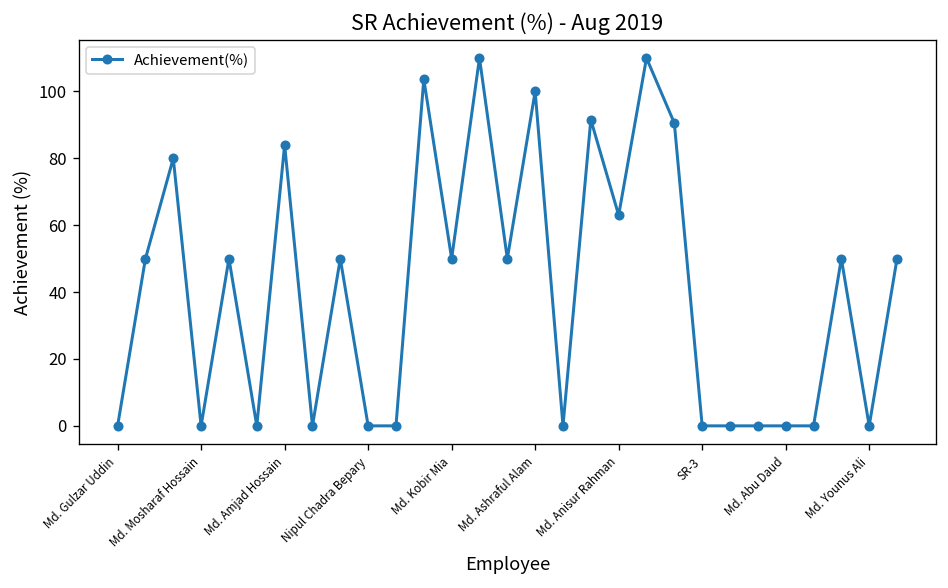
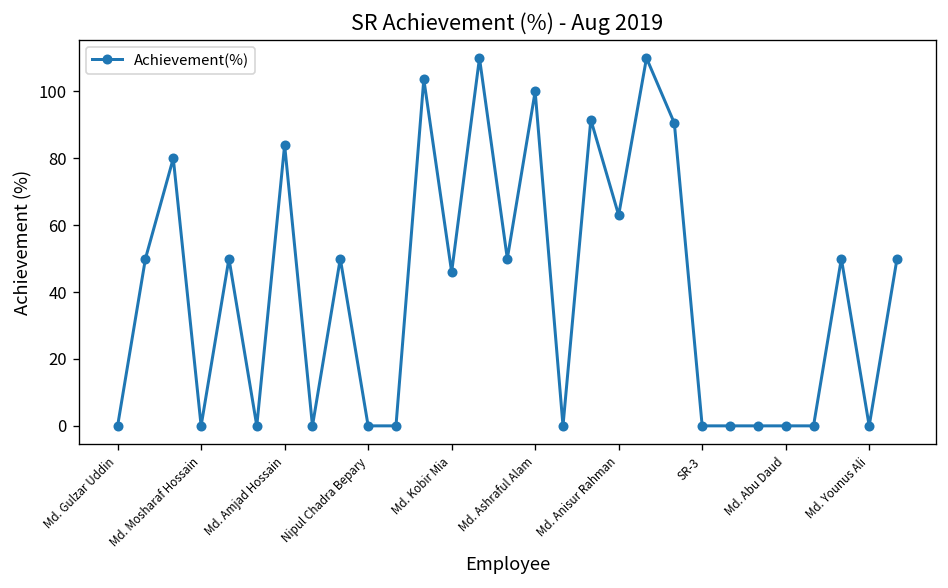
  {
    "Md. Gulzar Uddin": 0,
    "Md. Mosharaf Hossain": 0,
    "Md. Amjad Hossain": 84,
    "Nipul Chadra Bepary": 0,
-   "Md. Kobir Mia": 50,
+   "Md. Kobir Mia": 46,
    "Md. Ashraful Alam": 100,
    "Md. Anisur Rahman": 63,
    "SR-3": 0,
    "Md. Abu Daud": 0,
    "Md. Younus Ali": 0
  }
